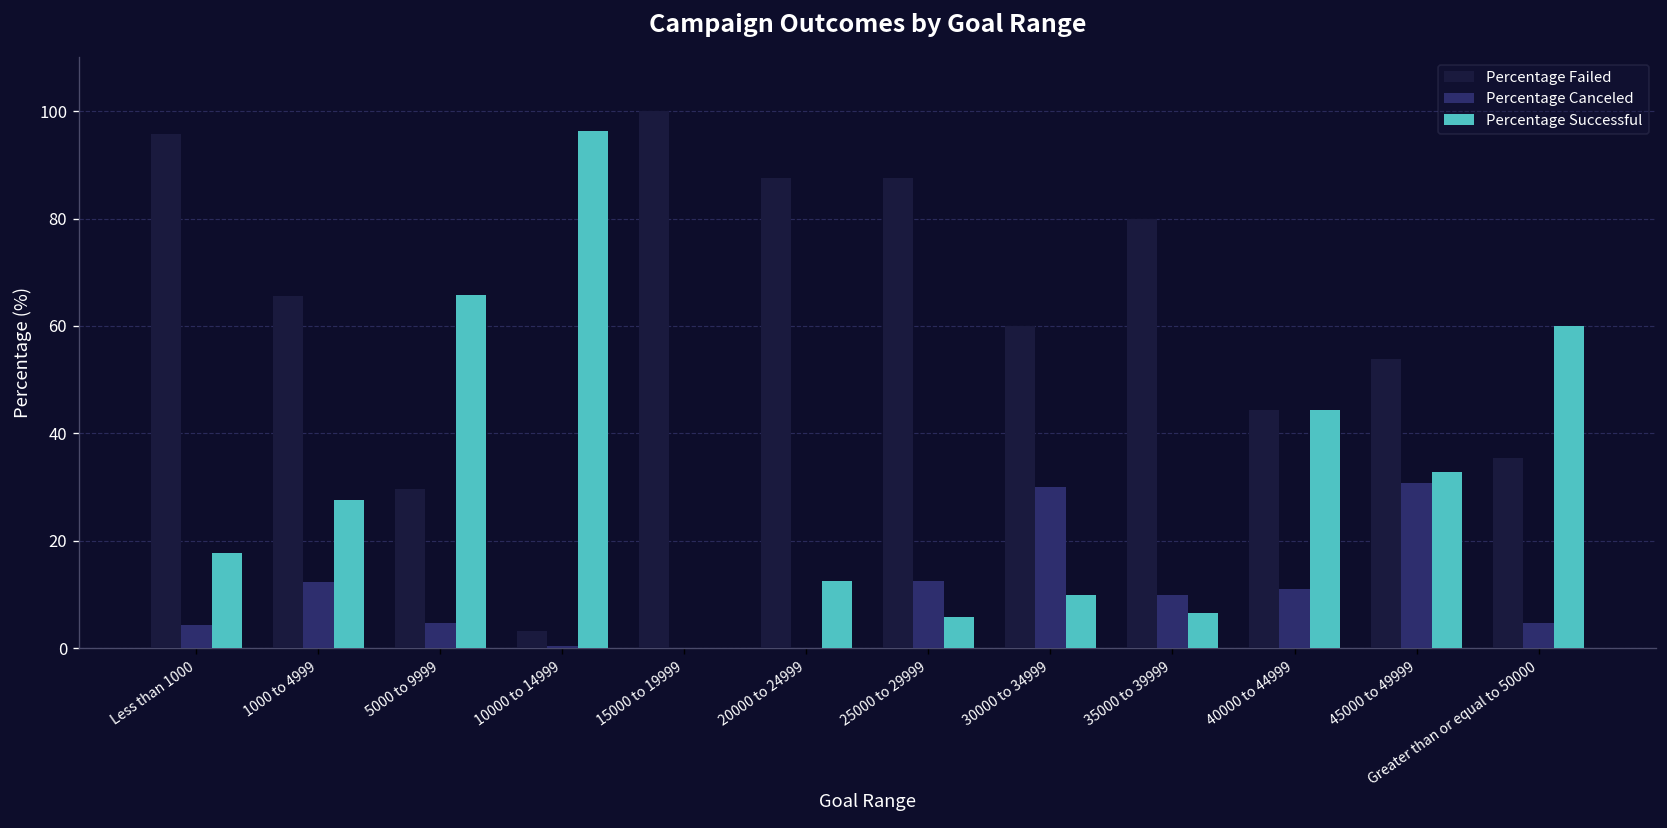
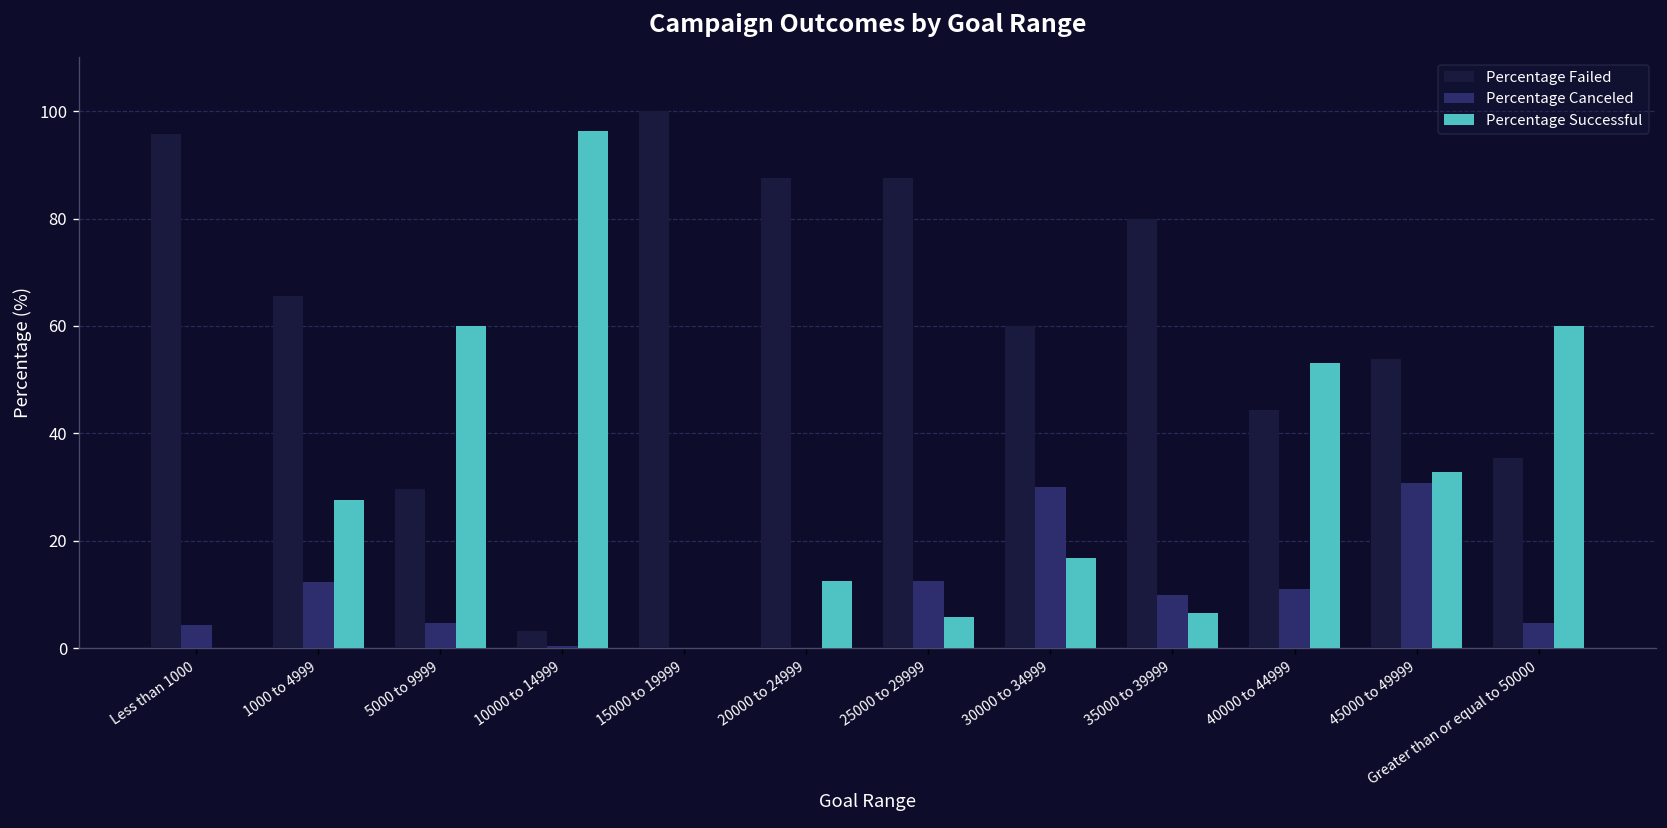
  {
    "Percentage Successful": {
-     "Less than 1000": 18,
+     "Less than 1000": 0,
      "1000 to 4999": 28,
-     "5000 to 9999": 66,
+     "5000 to 9999": 60,
      "10000 to 14999": 96,
      "15000 to 19999": 0,
      "20000 to 24999": 13,
      "25000 to 29999": 6,
-     "30000 to 34999": 10,
+     "30000 to 34999": 17,
      "35000 to 39999": 7,
-     "40000 to 44999": 44,
+     "40000 to 44999": 53,
      "45000 to 49999": 33,
      "Greater than or equal to 50000": 60
    }
  }
